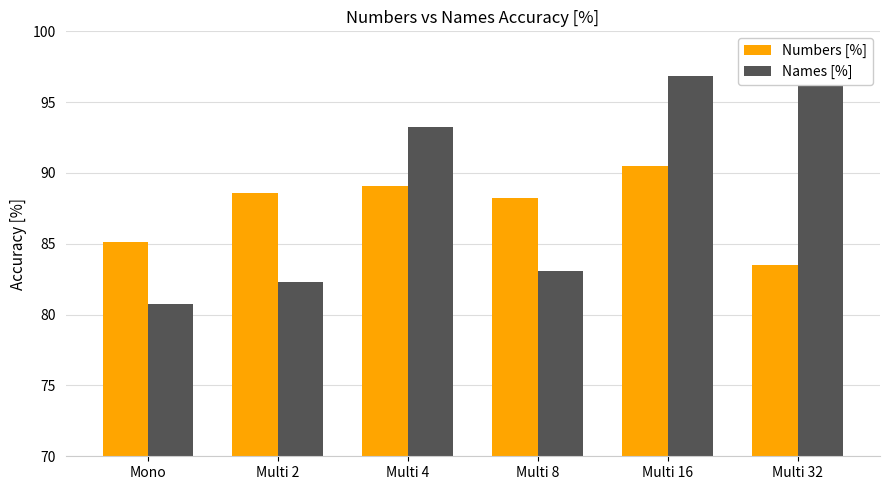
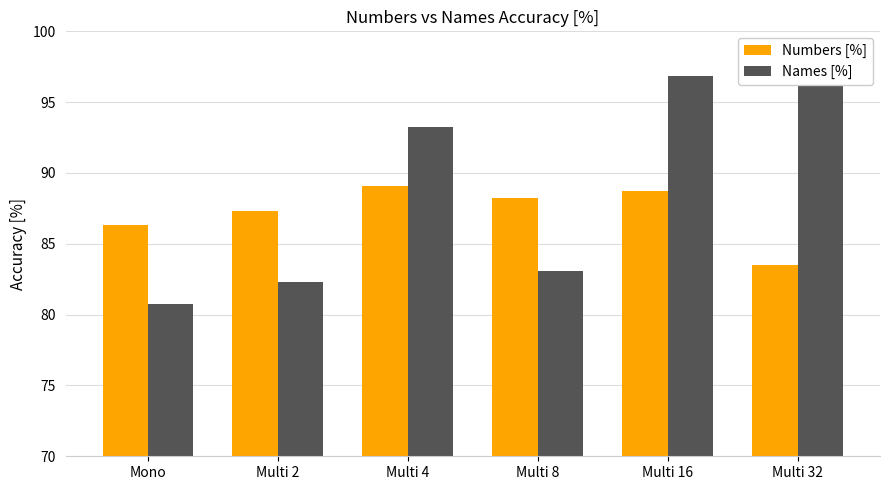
  {
    "Numbers [%]": {
-     "Mono": 85.1,
-     "Multi 2": 88.6,
+     "Mono": 86.3,
+     "Multi 2": 87.3,
      "Multi 4": 89.1,
      "Multi 8": 88.2,
-     "Multi 16": 90.5,
+     "Multi 16": 88.7,
      "Multi 32": 83.5
    },
    "Names [%]": {
      "Mono": 80.7,
      "Multi 2": 82.3,
      "Multi 4": 93.2,
      "Multi 8": 83.1,
      "Multi 16": 96.9
    }
  }
